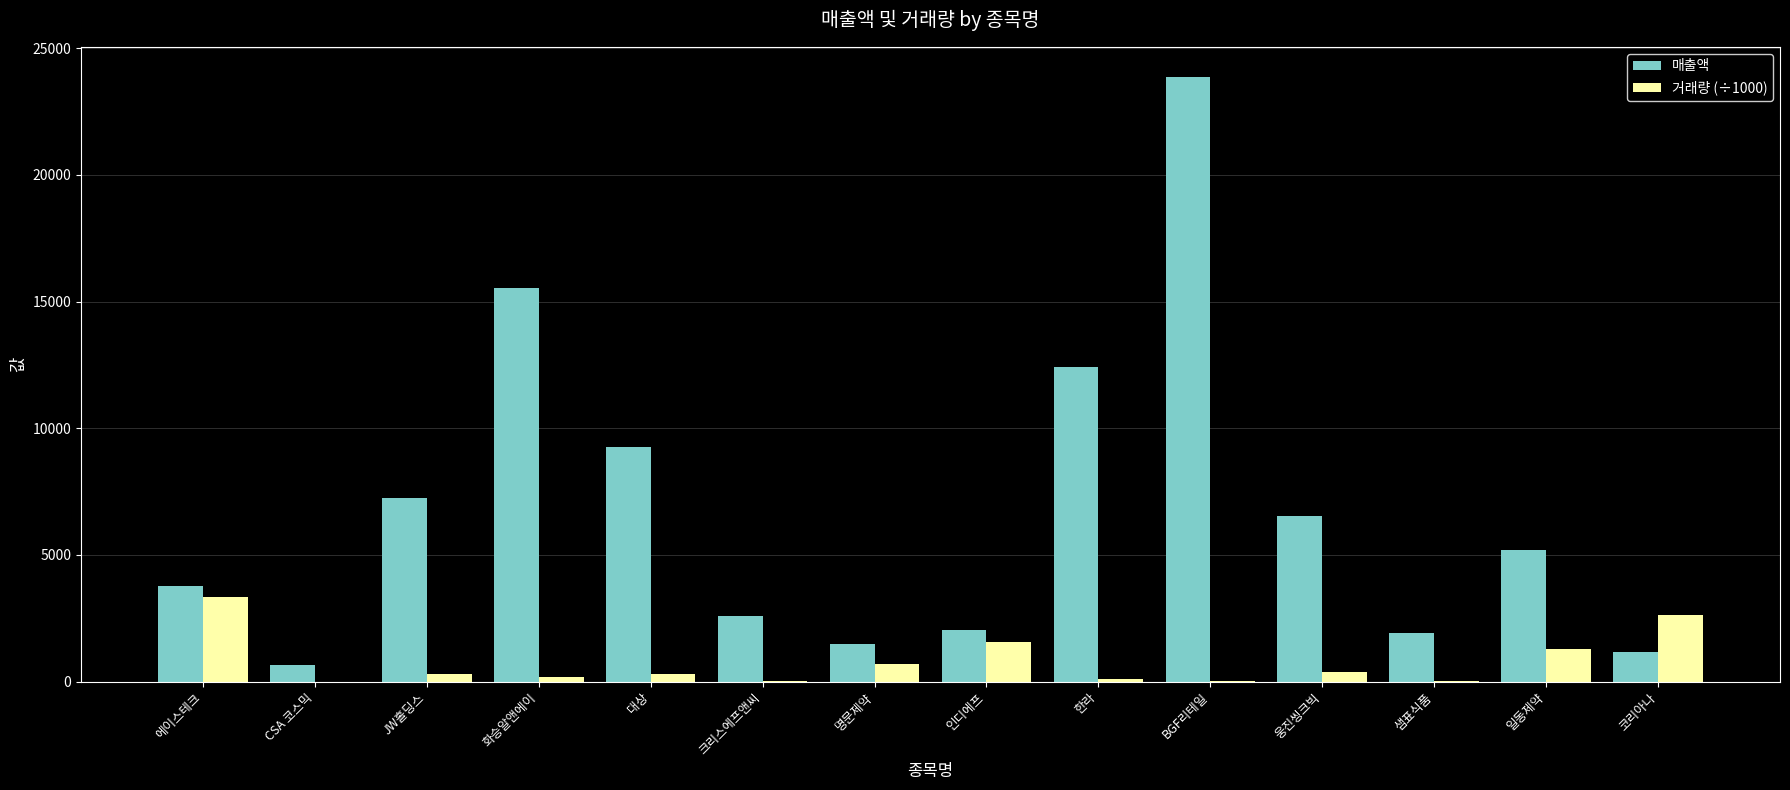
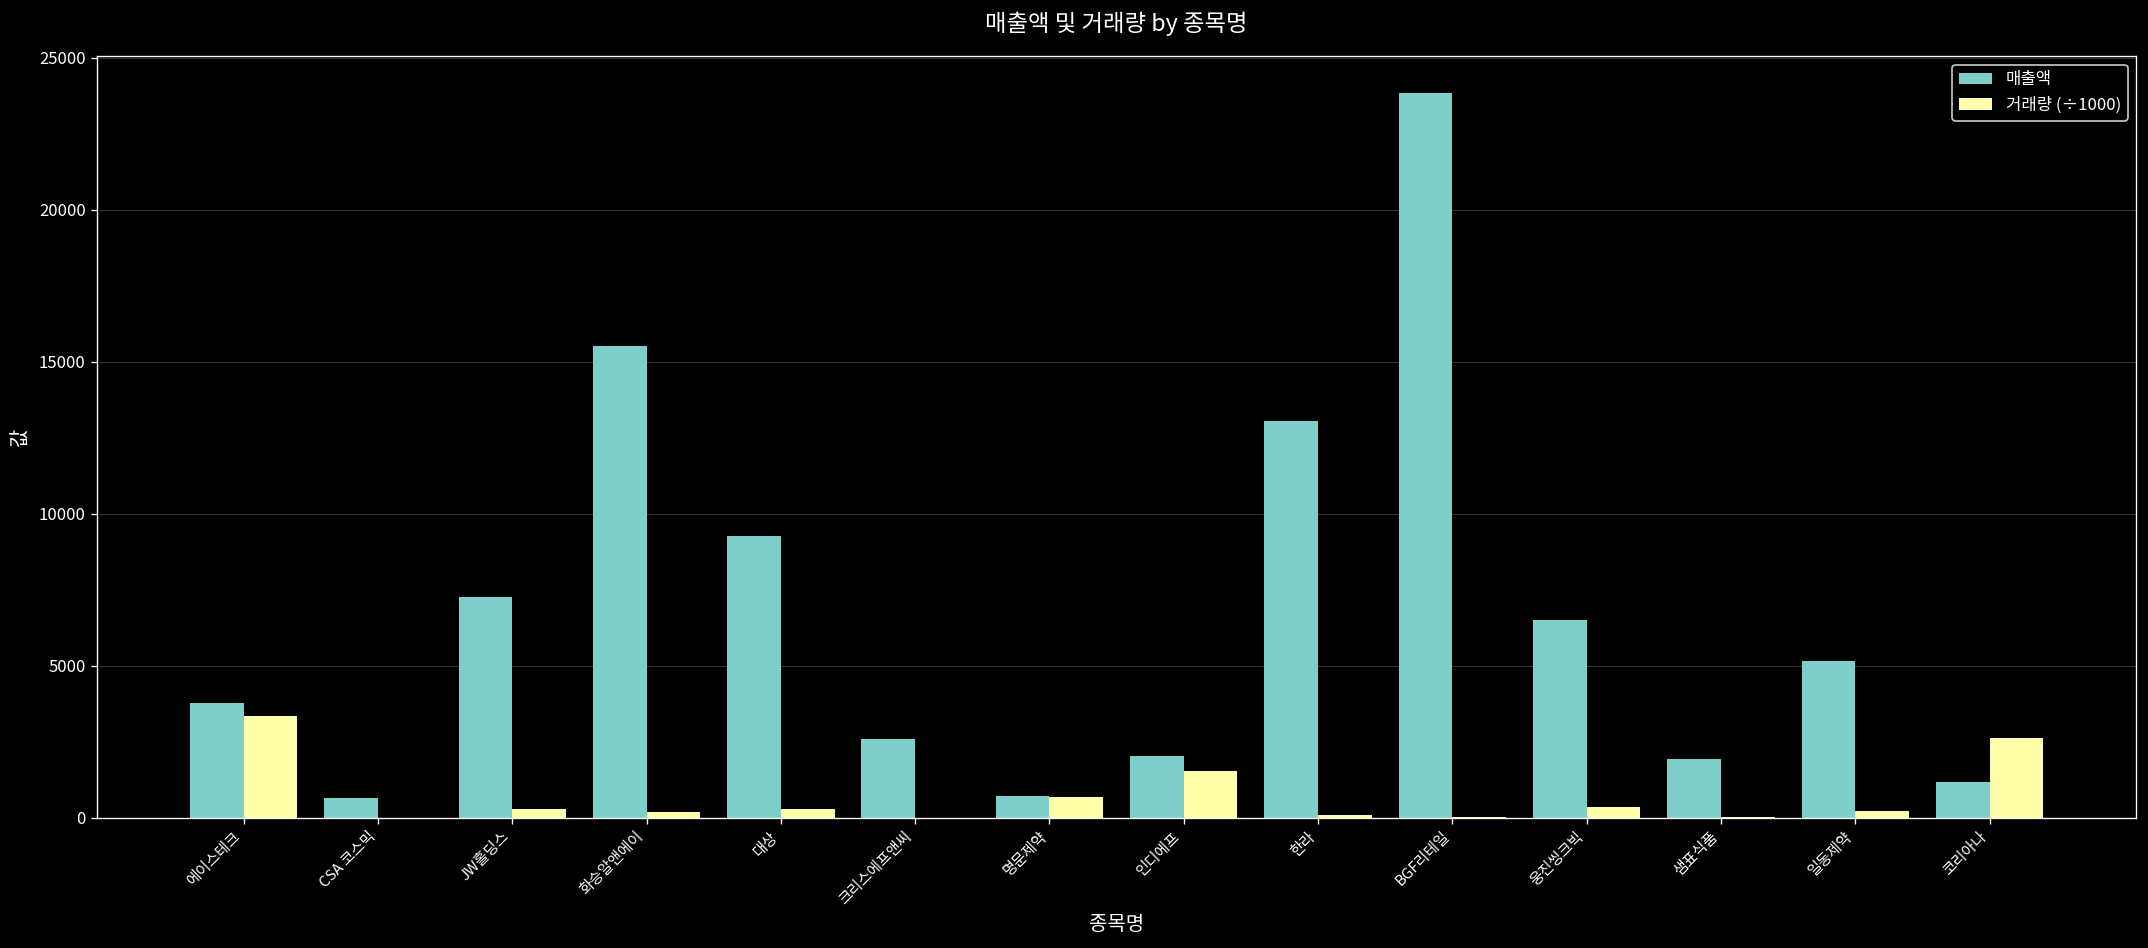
  {
    "매출액": {
      "에이스테크": 3800,
      "CSA 코스믹": 600,
      "JW홀딩스": 7300,
      "화승알앤에이": 15500,
      "대상": 9300,
      "크리스에프앤씨": 2600,
-     "명문제약": 1500,
+     "명문제약": 700,
      "인디에프": 2000,
-     "한라": 12400,
+     "한라": 13000,
      "BGF리테일": 23900,
      "웅진씽크빅": 6500,
      "샘표식품": 1900,
      "일동제약": 5200,
      "코리아나": 1200
    },
    "거래량 (÷1000)": {
      "에이스테크": 3300,
      "CSA 코스믹": 0,
      "JW홀딩스": 300,
      "화승알앤에이": 200,
      "대상": 300,
      "명문제약": 700,
      "인디에프": 1500,
      "한라": 100,
      "웅진씽크빅": 400,
-     "일동제약": 1300,
+     "일동제약": 200,
      "코리아나": 2600
    }
  }
